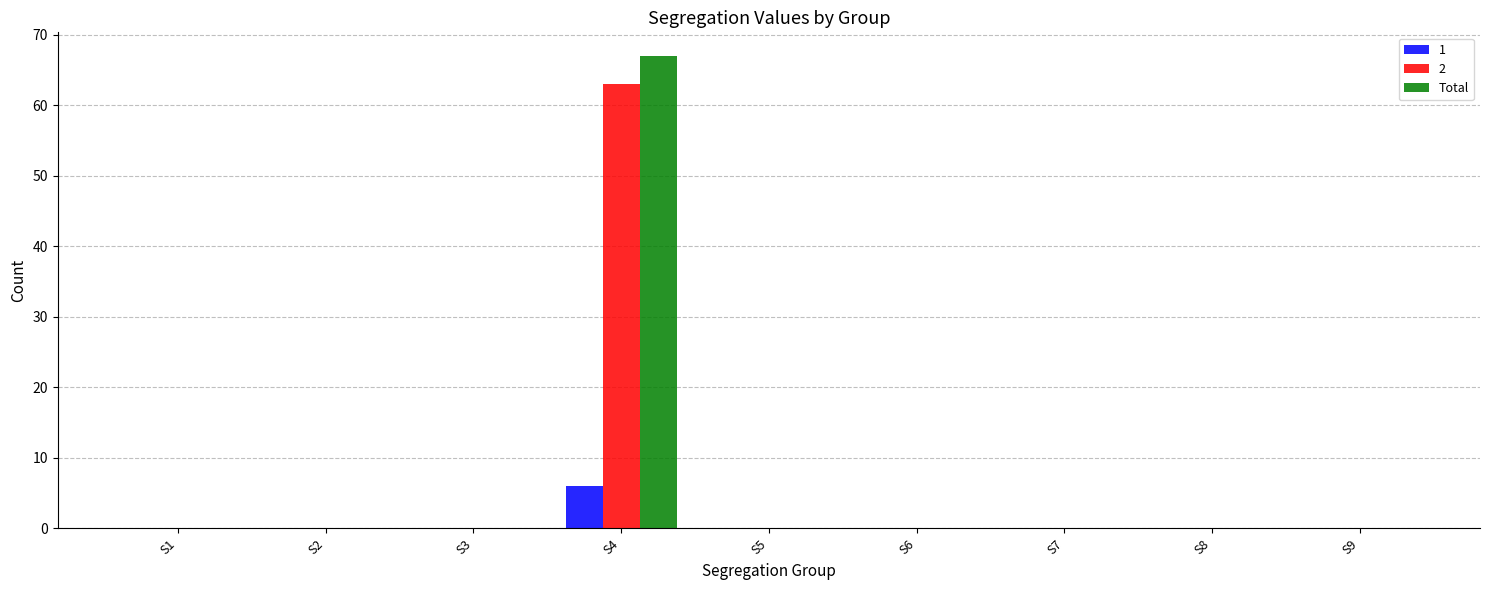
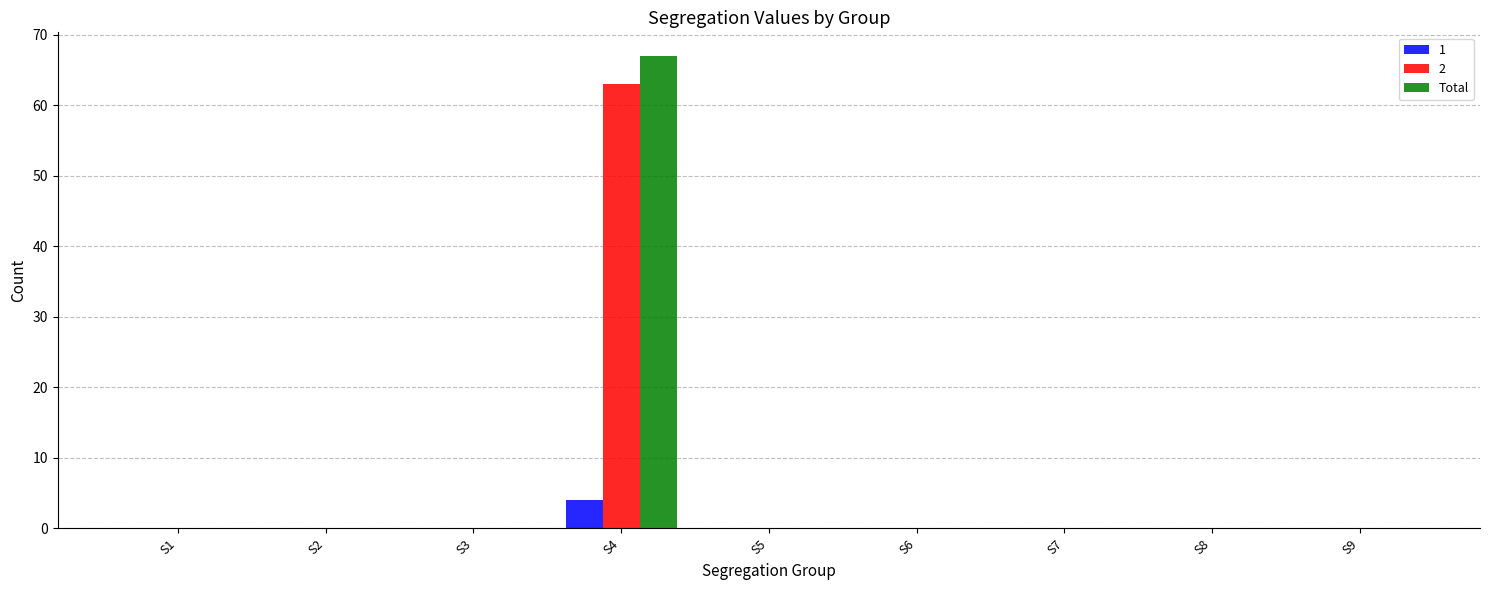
  {
    "1": {
      "S1": 0,
      "S2": 0,
      "S3": 0,
-     "S4": 6,
+     "S4": 4,
      "S5": 0,
      "S6": 0,
      "S7": 0,
      "S8": 0,
      "S9": 0
    },
    "2": {
      "S1": 0,
      "S2": 0,
      "S3": 0,
      "S4": 63,
      "S5": 0,
      "S6": 0,
      "S7": 0,
      "S8": 0,
      "S9": 0
    },
    "Total": {
      "S1": 0,
      "S2": 0,
      "S3": 0,
      "S4": 67,
      "S5": 0,
      "S6": 0,
      "S7": 0,
      "S8": 0,
      "S9": 0
    }
  }
